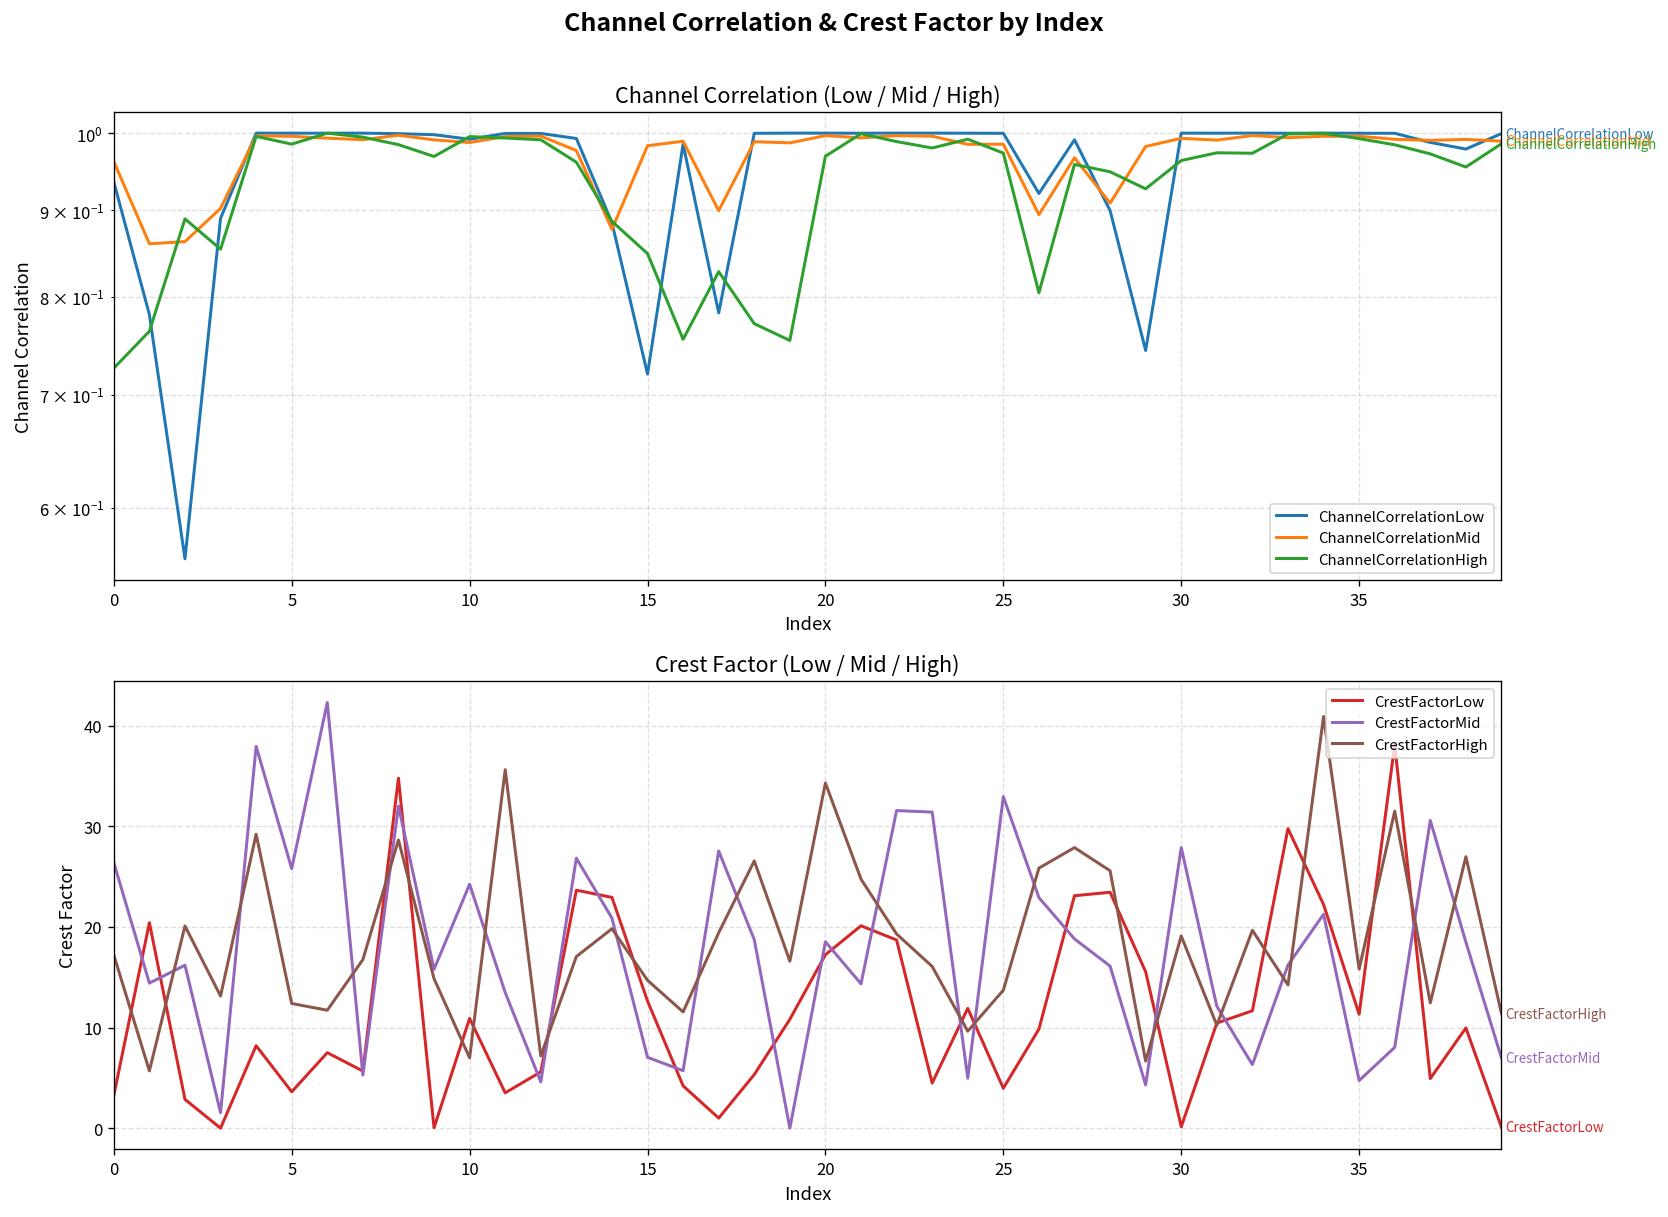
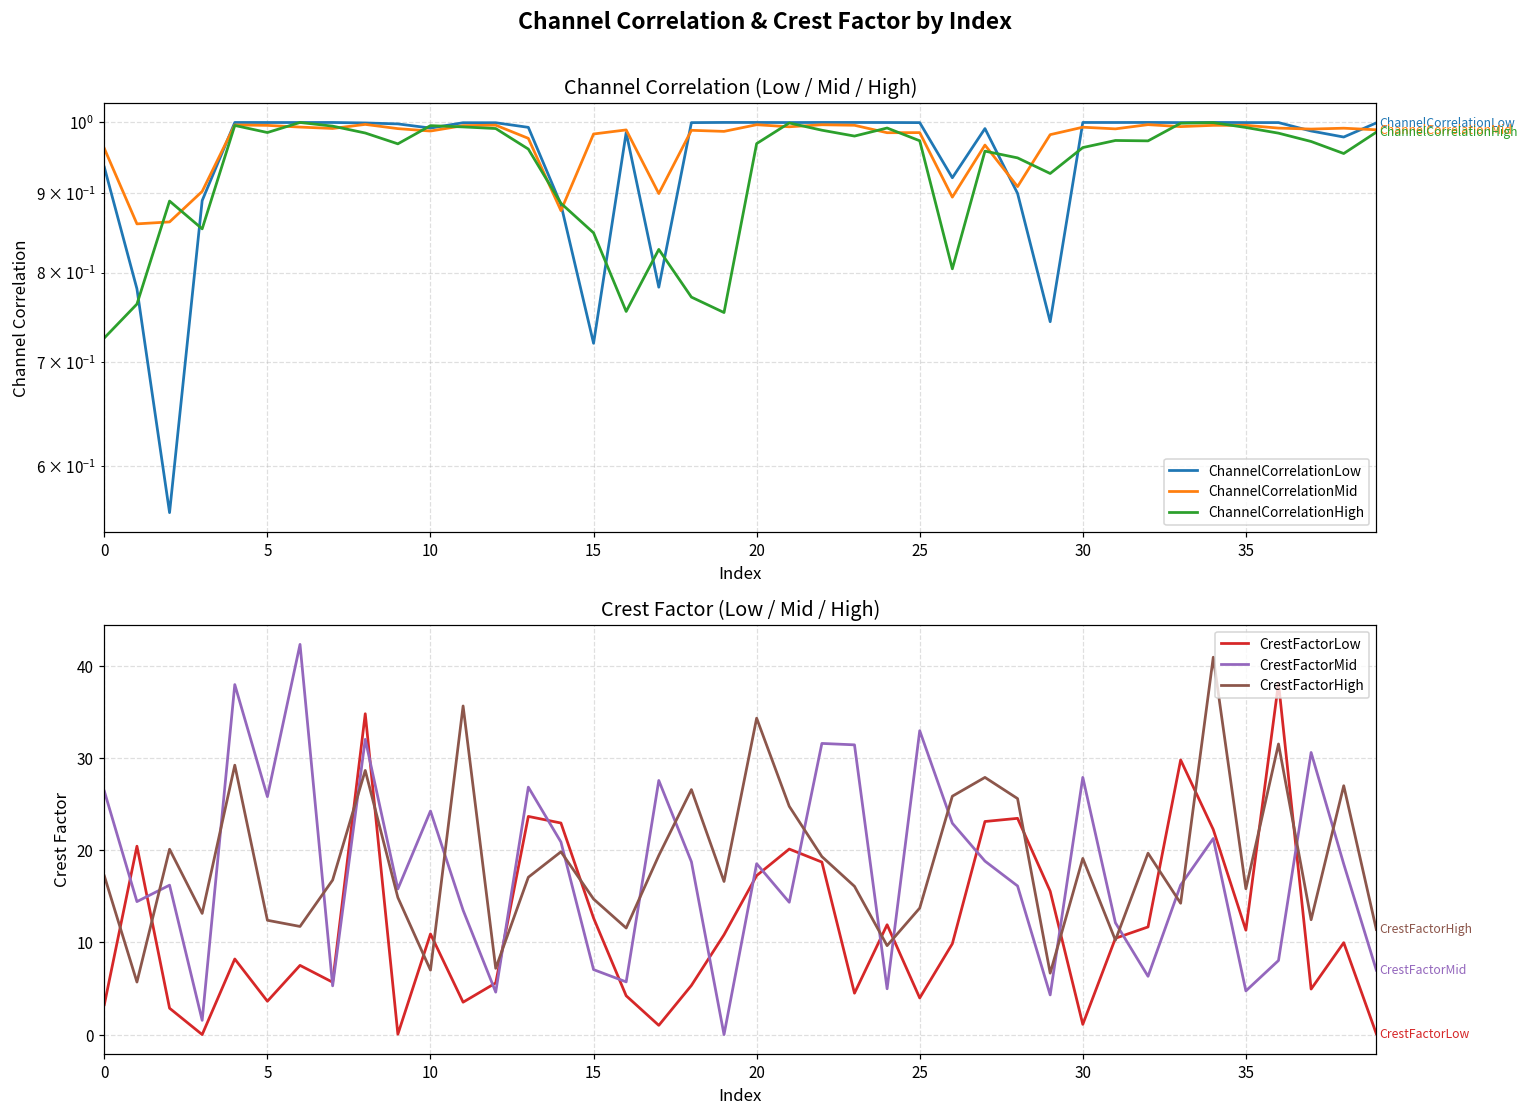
  {
    "Crest Factor (Low / Mid / High)": {
      "CrestFactorLow": {
        "0": 3,
        "5": 4,
        "10": 11,
        "15": 13,
        "20": 17,
        "25": 4,
-       "30": 0,
+       "30": 1,
        "35": 11
      },
      "CrestFactorMid": {
        "0": 26,
        "5": 26,
        "10": 24,
        "15": 7,
        "20": 19,
        "25": 33,
        "30": 28,
        "35": 5
      },
      "CrestFactorHigh": {
        "0": 17,
        "5": 12,
        "10": 7,
        "15": 15,
        "20": 34,
        "25": 14,
        "30": 19,
        "35": 16
      }
    }
  }
